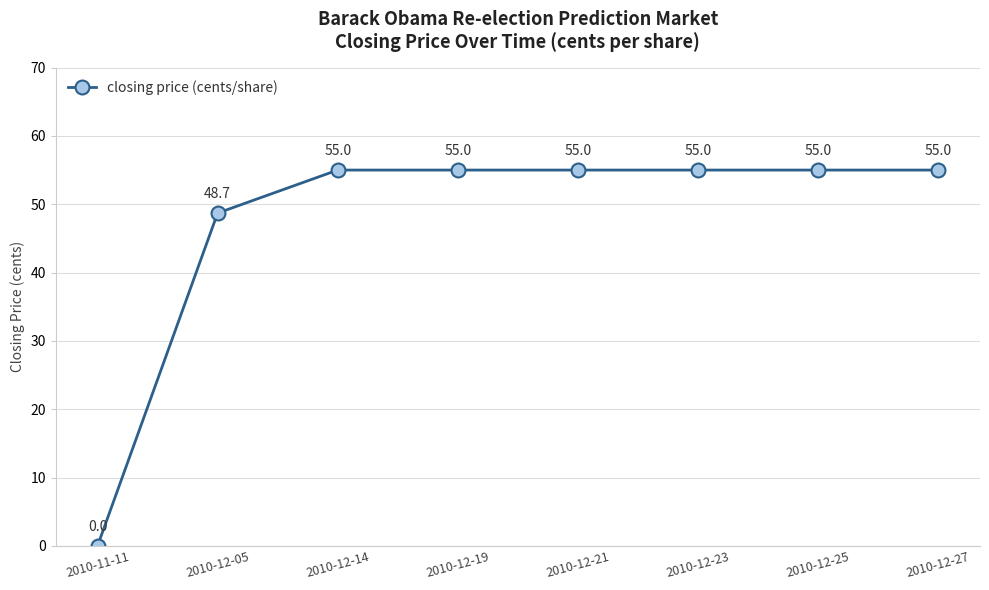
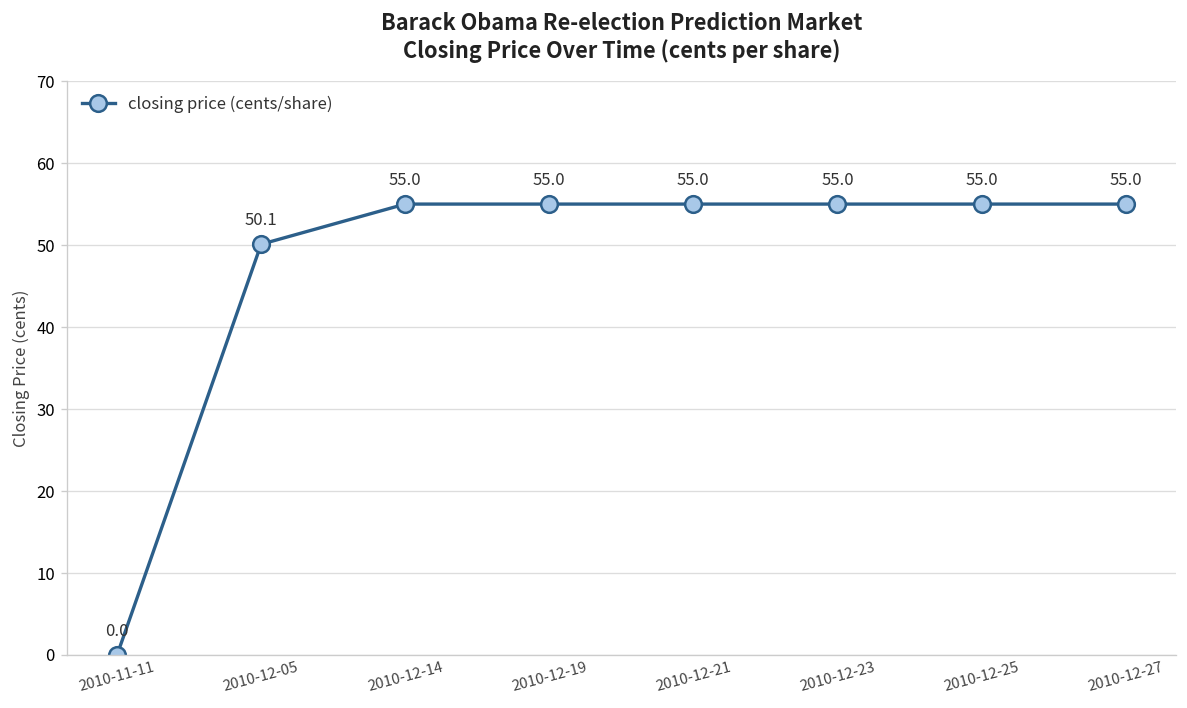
  {
    "2010-11-11": 0.0,
-   "2010-12-05": 48.7,
+   "2010-12-05": 50.1,
    "2010-12-14": 55.0,
    "2010-12-19": 55.0,
    "2010-12-21": 55.0,
    "2010-12-23": 55.0,
    "2010-12-25": 55.0,
    "2010-12-27": 55.0
  }
